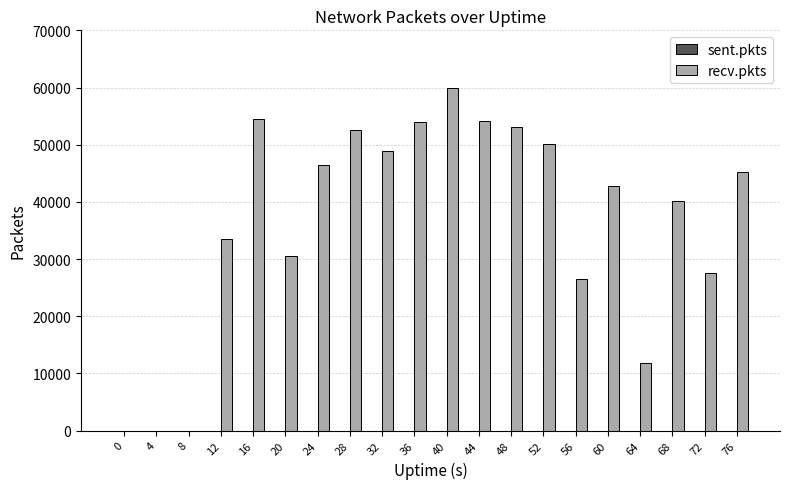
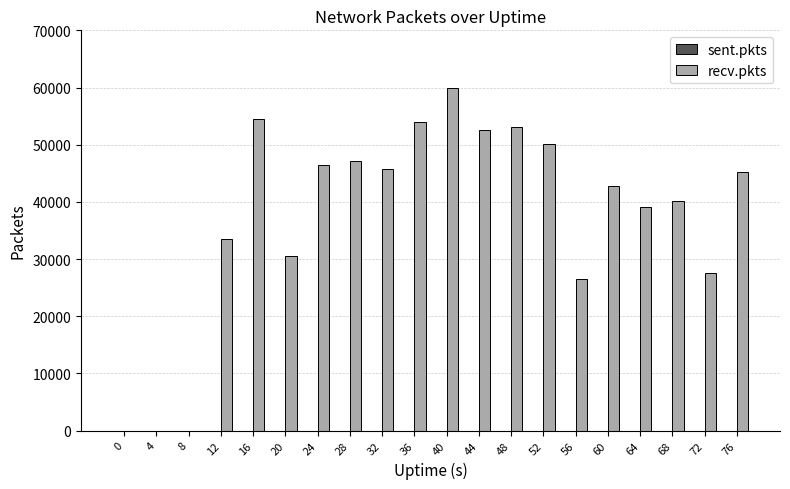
  {
    "sent.pkts": {
      "0": 0,
      "16": 0,
      "20": 0,
      "24": 0,
      "28": 0,
      "32": 0,
      "36": 0,
      "40": 0,
      "44": 0,
      "48": 0,
      "52": 0,
      "56": 0,
      "60": 0,
      "64": 0,
      "68": 0,
      "72": 0,
      "76": 0
    },
    "recv.pkts": {
      "0": 0,
      "4": 0,
      "8": 0,
      "12": 34000,
      "16": 55000,
      "20": 30000,
      "24": 46000,
-     "28": 53000,
-     "32": 49000,
+     "28": 47000,
+     "32": 46000,
      "36": 54000,
      "40": 60000,
-     "44": 54000,
+     "44": 53000,
      "48": 53000,
      "52": 50000,
      "56": 27000,
      "60": 43000,
-     "64": 12000,
+     "64": 39000,
      "68": 40000,
      "72": 28000,
      "76": 45000
    }
  }
